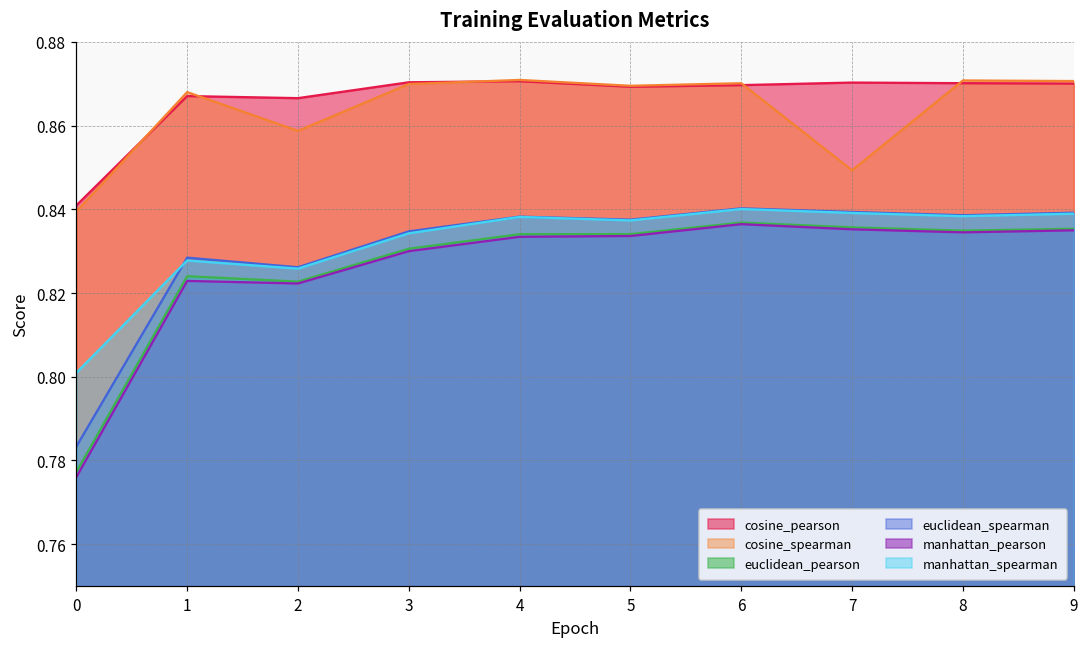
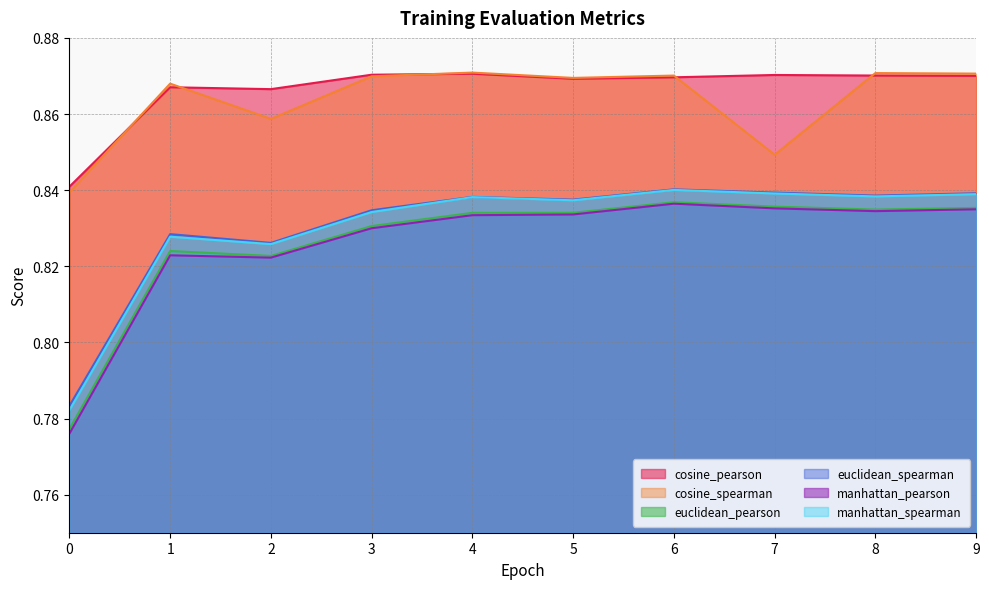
  {
    "cosine_pearson": {
      "0": 0.841,
      "1": 0.867,
      "2": 0.867,
      "7": 0.870
    },
    "cosine_spearman": {
      "0": 0.839,
      "1": 0.868,
      "2": 0.859,
      "7": 0.849
    },
    "euclidean_pearson": {
      "0": 0.777,
      "1": 0.824
    },
    "euclidean_spearman": {
      "0": 0.783,
      "1": 0.828
    },
    "manhattan_pearson": {
      "0": 0.776,
      "1": 0.823
    },
    "manhattan_spearman": {
-     "0": 0.801,
+     "0": 0.782,
      "1": 0.828
    }
  }
